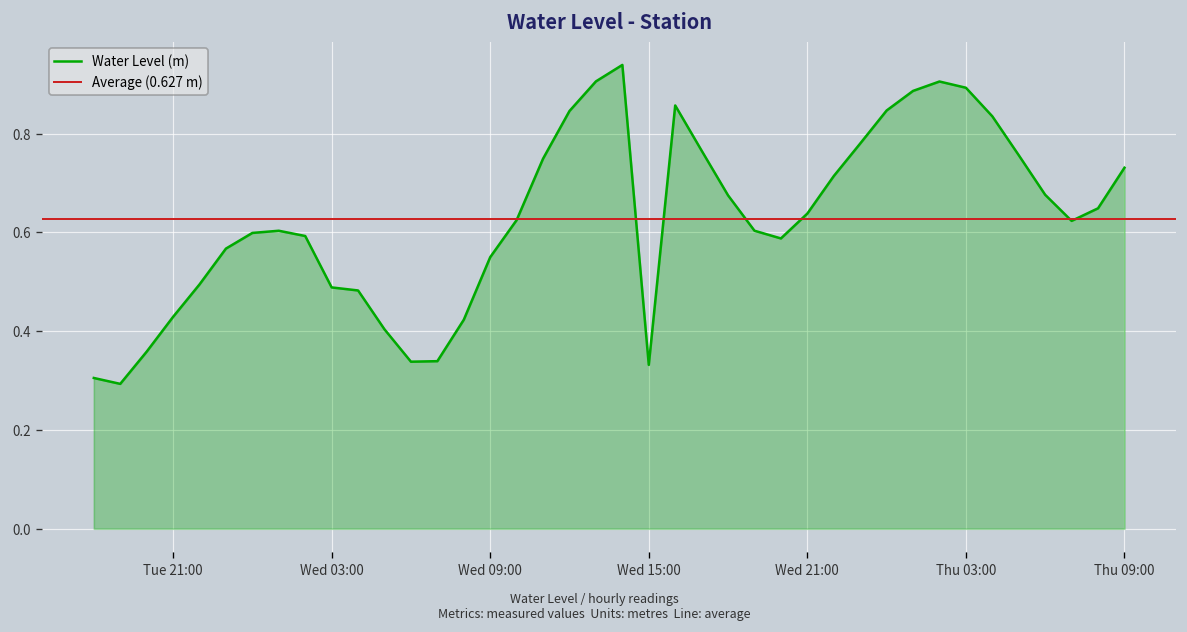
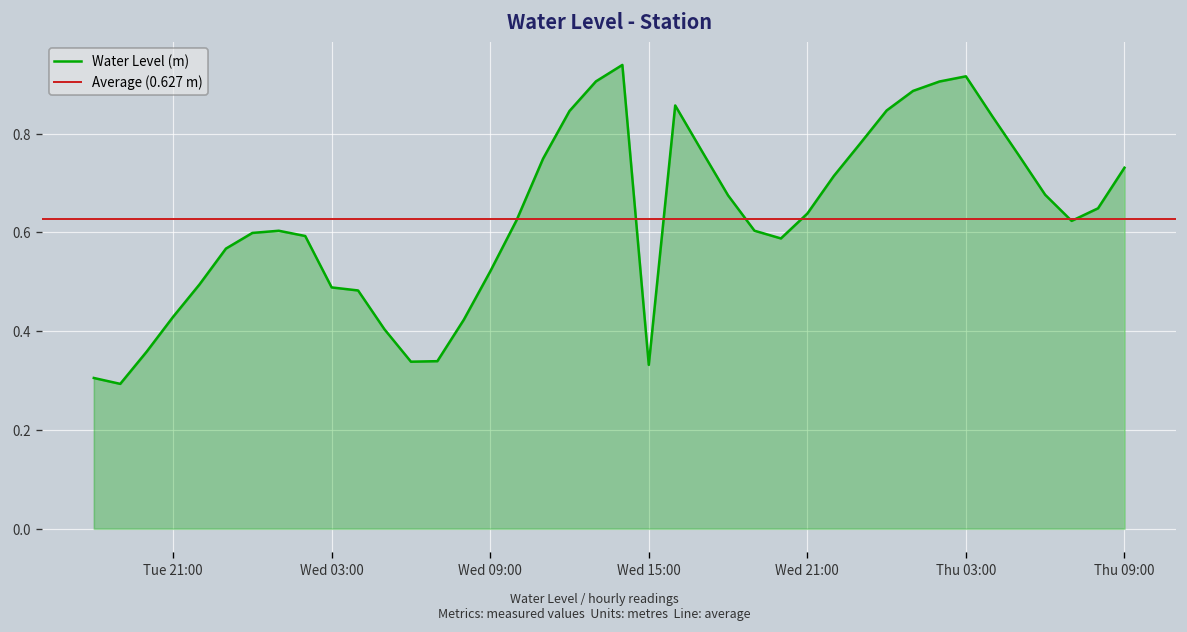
  {
    "Tue 21:00": 0.43,
    "Wed 03:00": 0.49,
-   "Wed 09:00": 0.55,
+   "Wed 09:00": 0.52,
    "Wed 15:00": 0.33,
    "Wed 21:00": 0.64,
-   "Thu 03:00": 0.89,
+   "Thu 03:00": 0.92,
    "Thu 09:00": 0.73
  }
